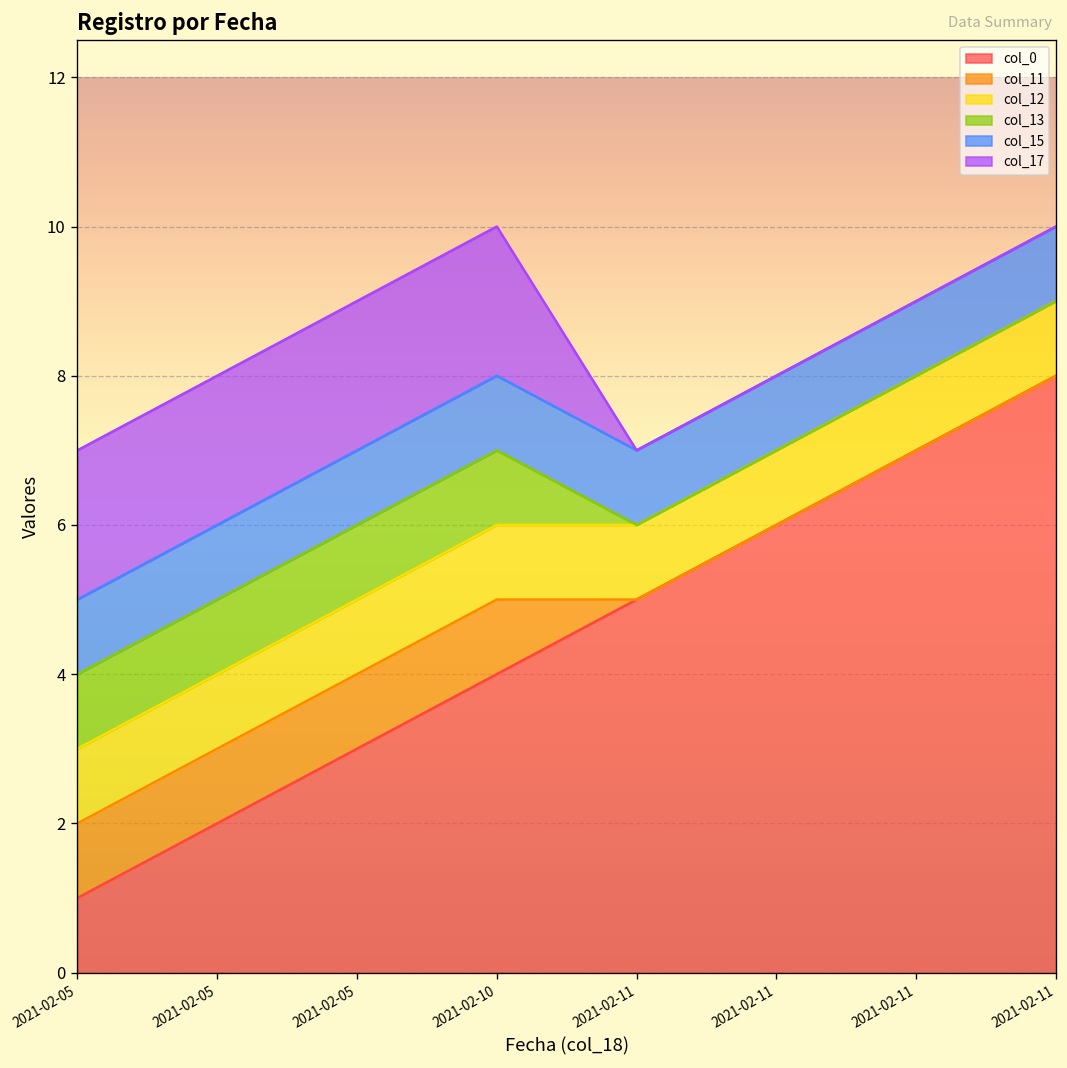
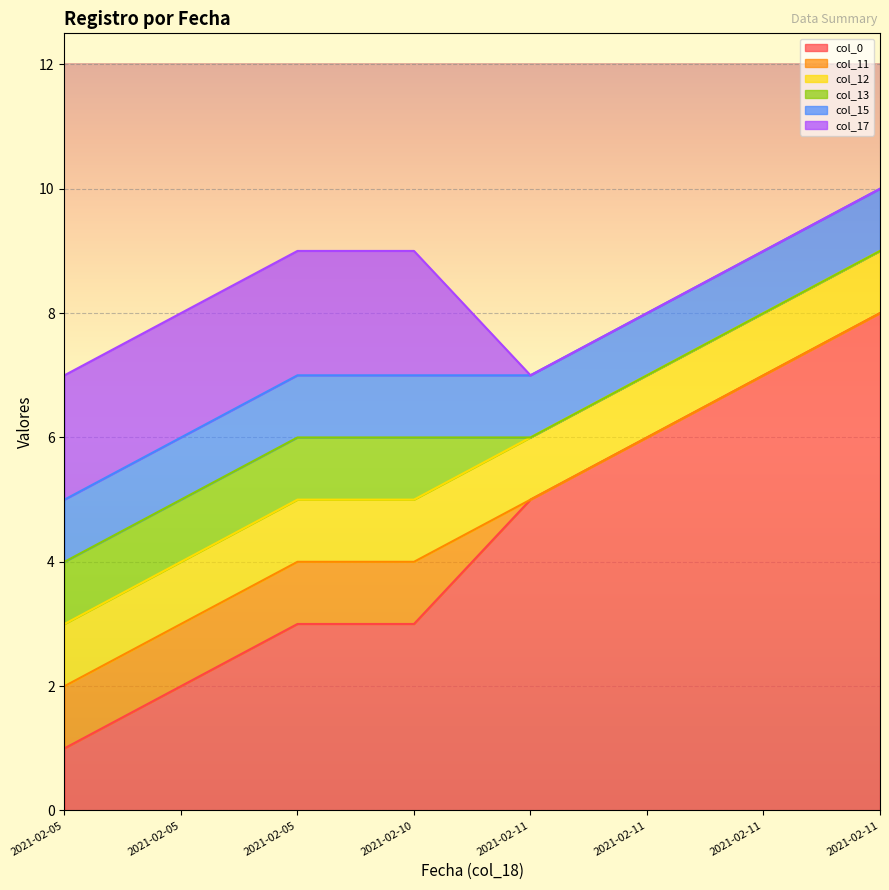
  {
    "col_0": {
-     "2021-02-10": 4
+     "2021-02-10": 3
    },
    "col_12": {
      "2021-02-10": 1
    },
    "col_13": {
      "2021-02-10": 1
    },
    "col_15": {
      "2021-02-10": 1
    },
    "col_17": {
      "2021-02-10": 2
    }
  }
